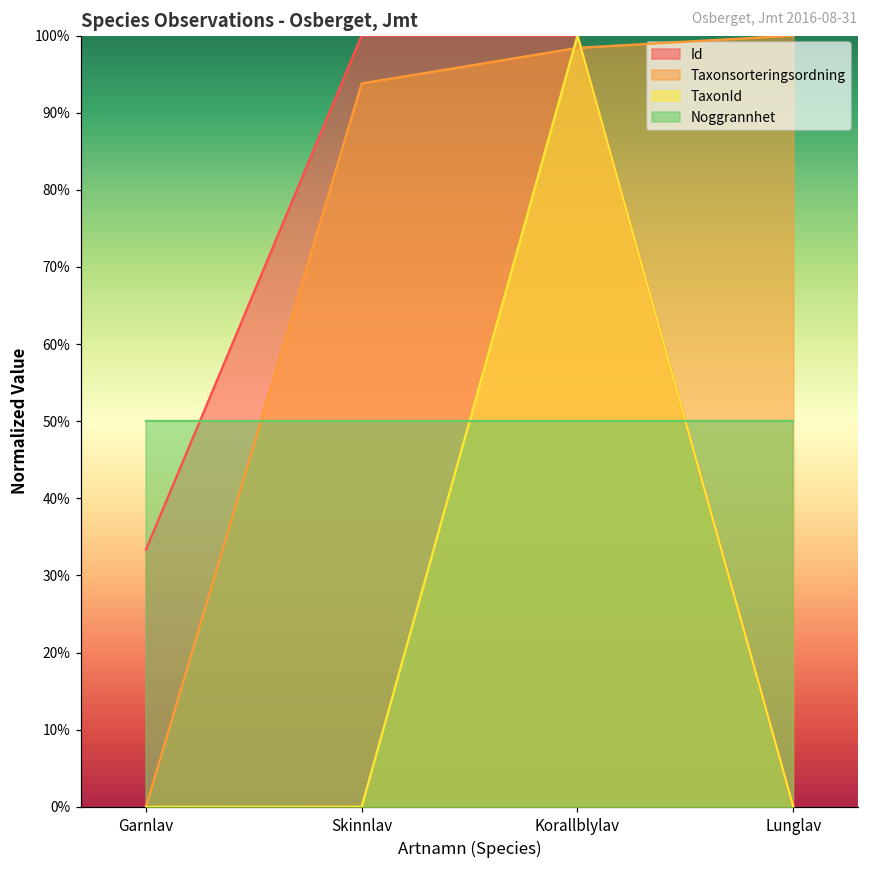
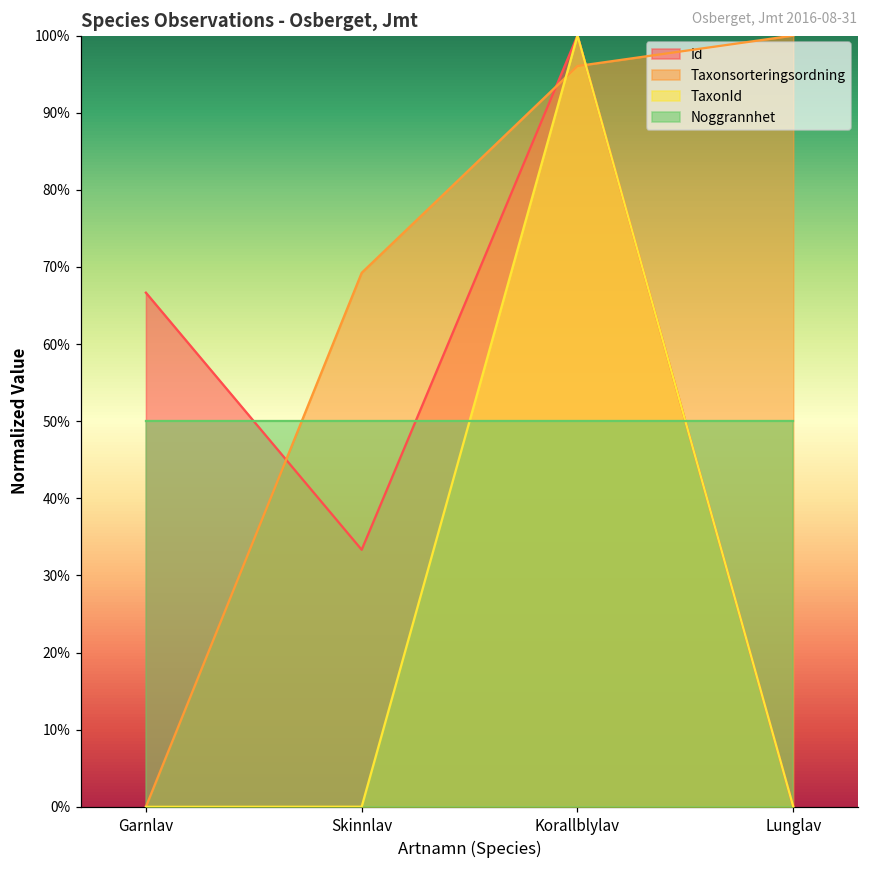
  {
    "Id": {
-     "Garnlav": "33%",
-     "Skinnlav": "100%"
+     "Garnlav": "67%",
+     "Skinnlav": "33%"
    },
    "Taxonsorteringsordning": {
-     "Skinnlav": "94%",
-     "Korallblylav": "98%",
+     "Skinnlav": "69%",
+     "Korallblylav": "96%",
      "Lunglav": "100%"
    },
    "TaxonId": {
      "Skinnlav": "0%"
    },
    "Noggrannhet": {
      "Garnlav": "50%",
      "Skinnlav": "50%",
      "Korallblylav": "50%",
      "Lunglav": "50%"
    }
  }
